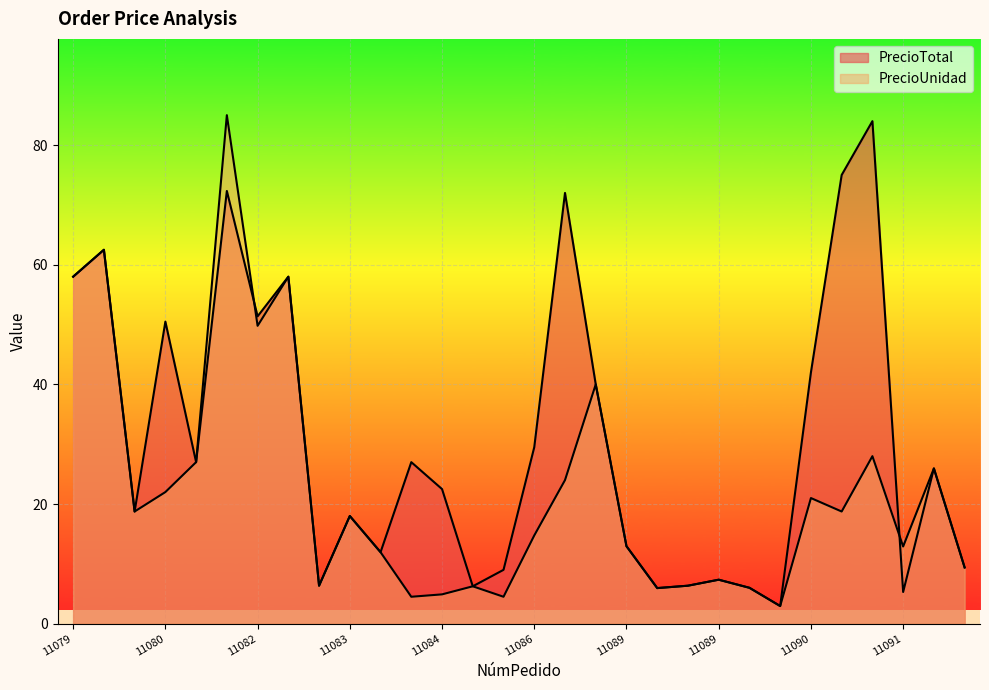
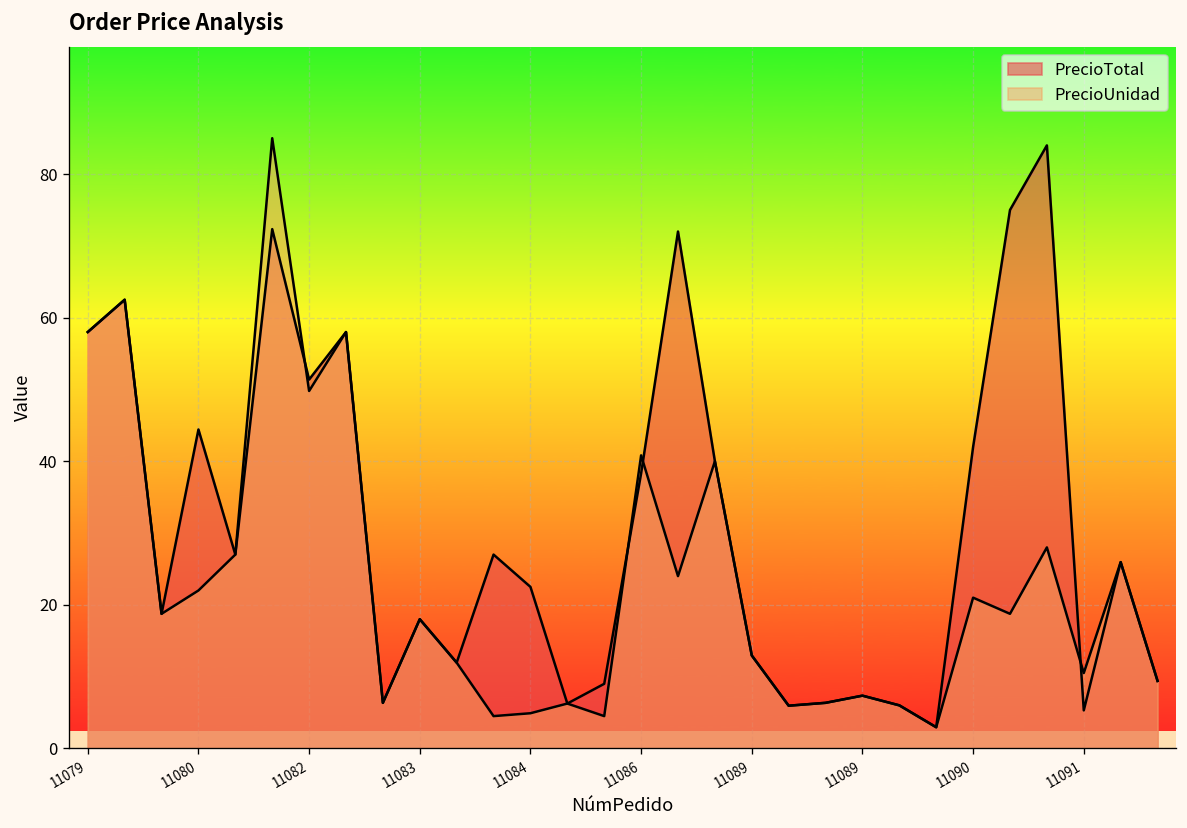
  {
    "PrecioTotal": {
-     "11080": 50,
+     "11080": 44,
      "11082": 51,
      "11084": 23,
-     "11086": 30,
+     "11086": 38,
      "11090": 42,
      "11091": 5
    },
    "PrecioUnidad": {
      "11080": 22,
      "11082": 50,
      "11084": 5,
-     "11086": 15,
+     "11086": 41,
      "11090": 21,
-     "11091": 13
+     "11091": 11
    }
  }
